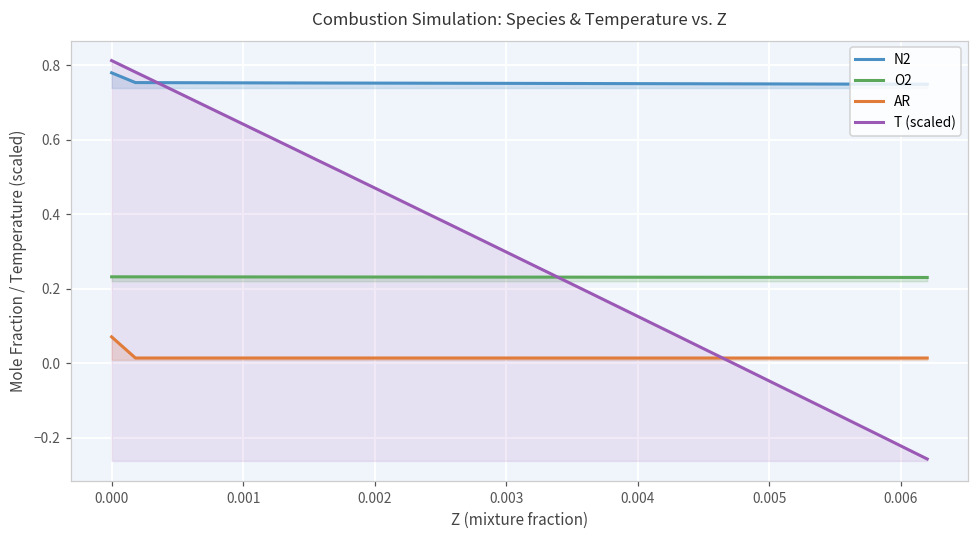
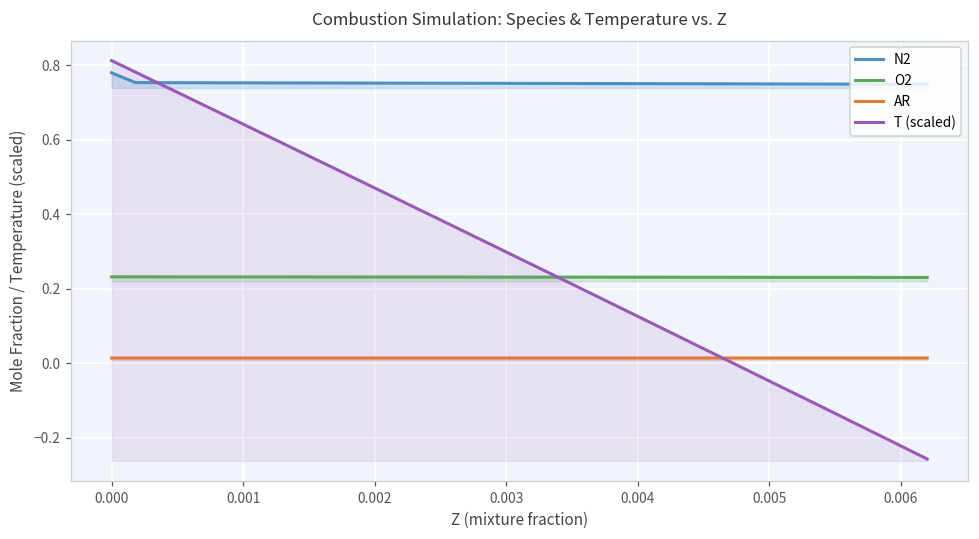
  {
    "N2": {
      "0.000": 0.78
    },
    "O2": {
      "0.000": 0.23
    },
    "AR": {
-     "0.000": 0.07
+     "0.000": 0.01
    },
    "T (scaled)": {
      "0.000": 0.81
    }
  }
